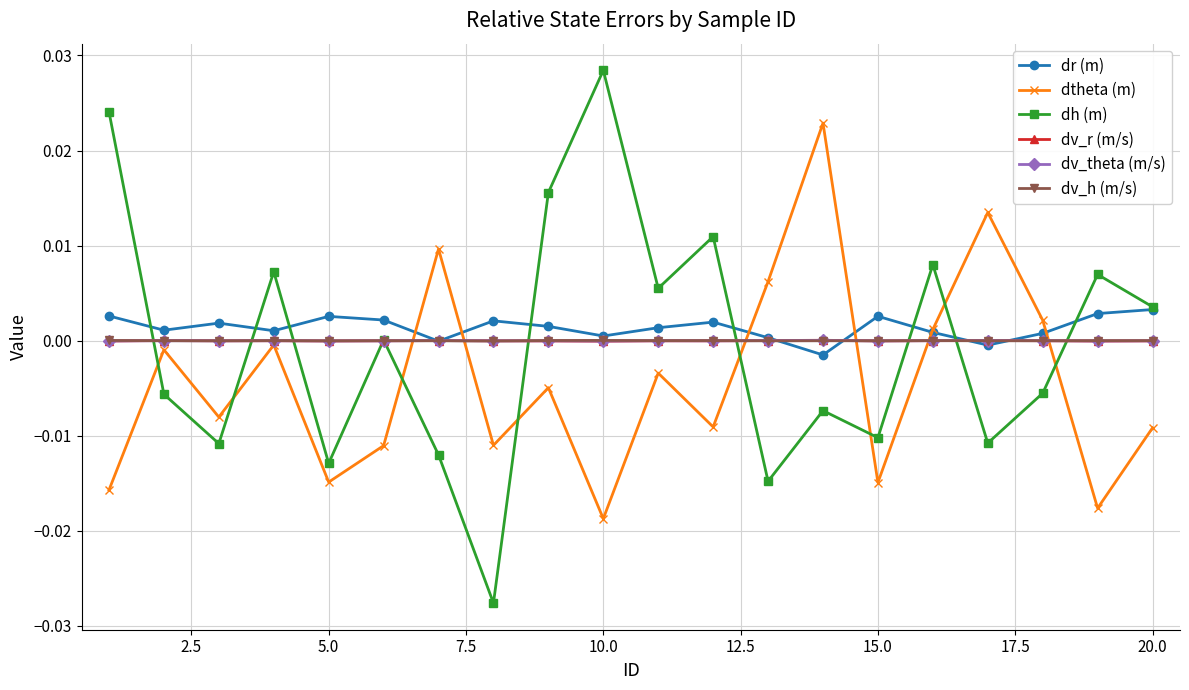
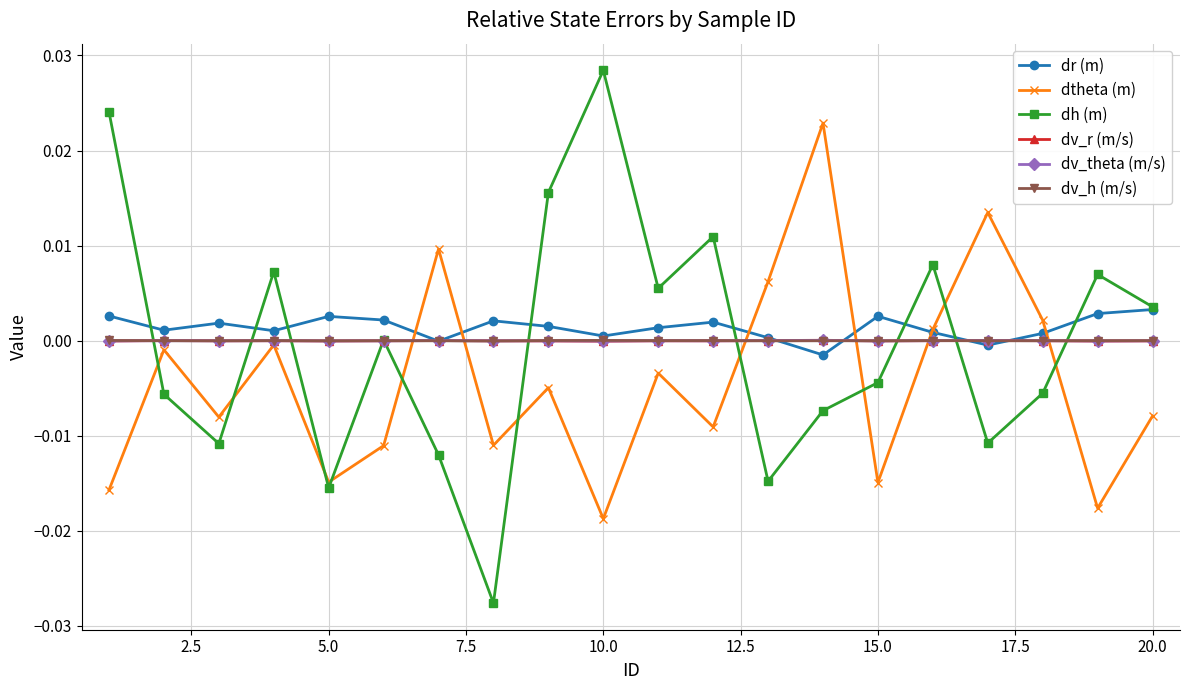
  {
    "dr (m)": {
      "5.0": 0.003,
      "10.0": 0.000,
      "15.0": 0.003,
      "20.0": 0.003
    },
    "dtheta (m)": {
      "5.0": -0.015,
      "10.0": -0.019,
      "15.0": -0.015,
-     "20.0": -0.009
+     "20.0": -0.008
    },
    "dh (m)": {
-     "5.0": -0.013,
+     "5.0": -0.015,
      "10.0": 0.028,
-     "15.0": -0.010,
+     "15.0": -0.004,
      "20.0": 0.004
    }
  }
